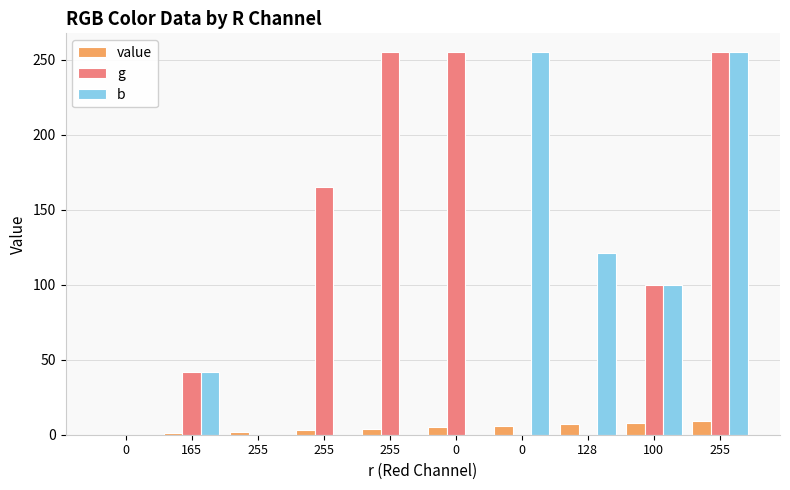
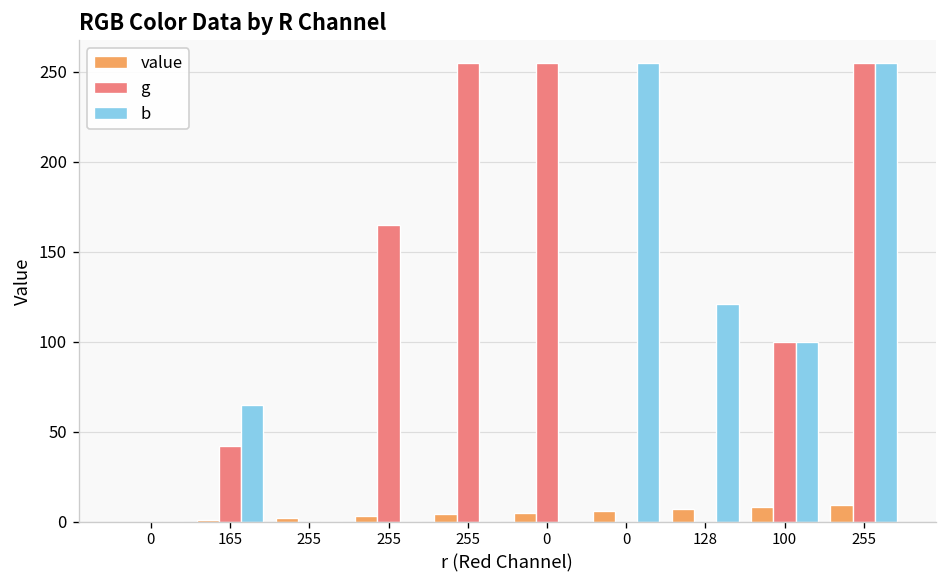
  {
    "b": {
-     "165": 42,
+     "165": 65,
      "128": 121,
      "100": 100
    }
  }
